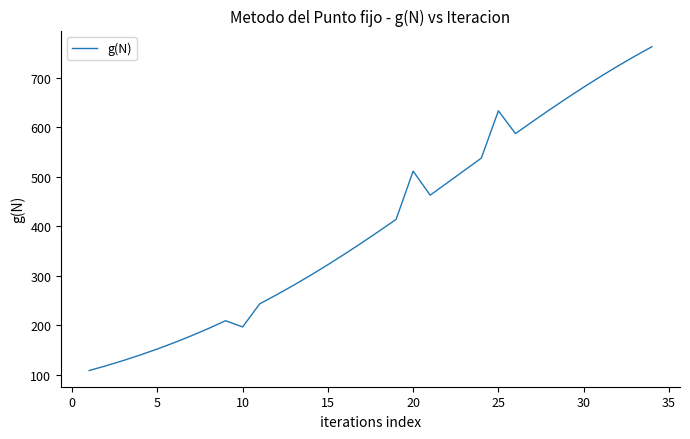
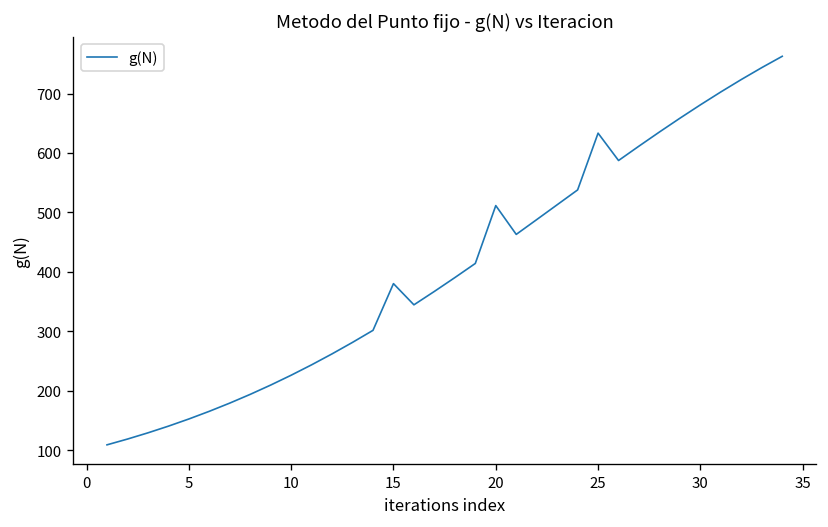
  {
    "5": 150,
-   "10": 200,
-   "15": 320,
+   "10": 230,
+   "15": 380,
    "20": 510,
    "25": 630,
    "30": 680
  }
